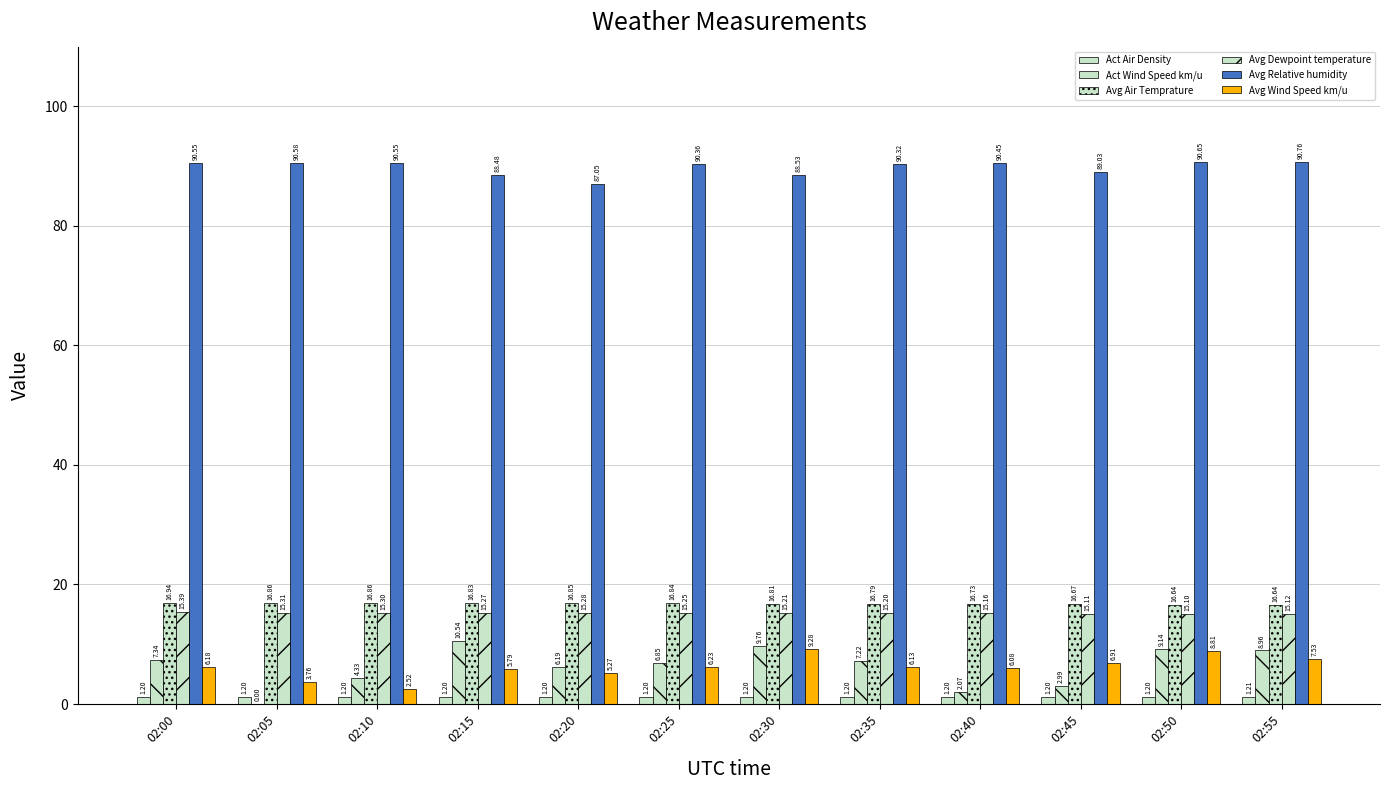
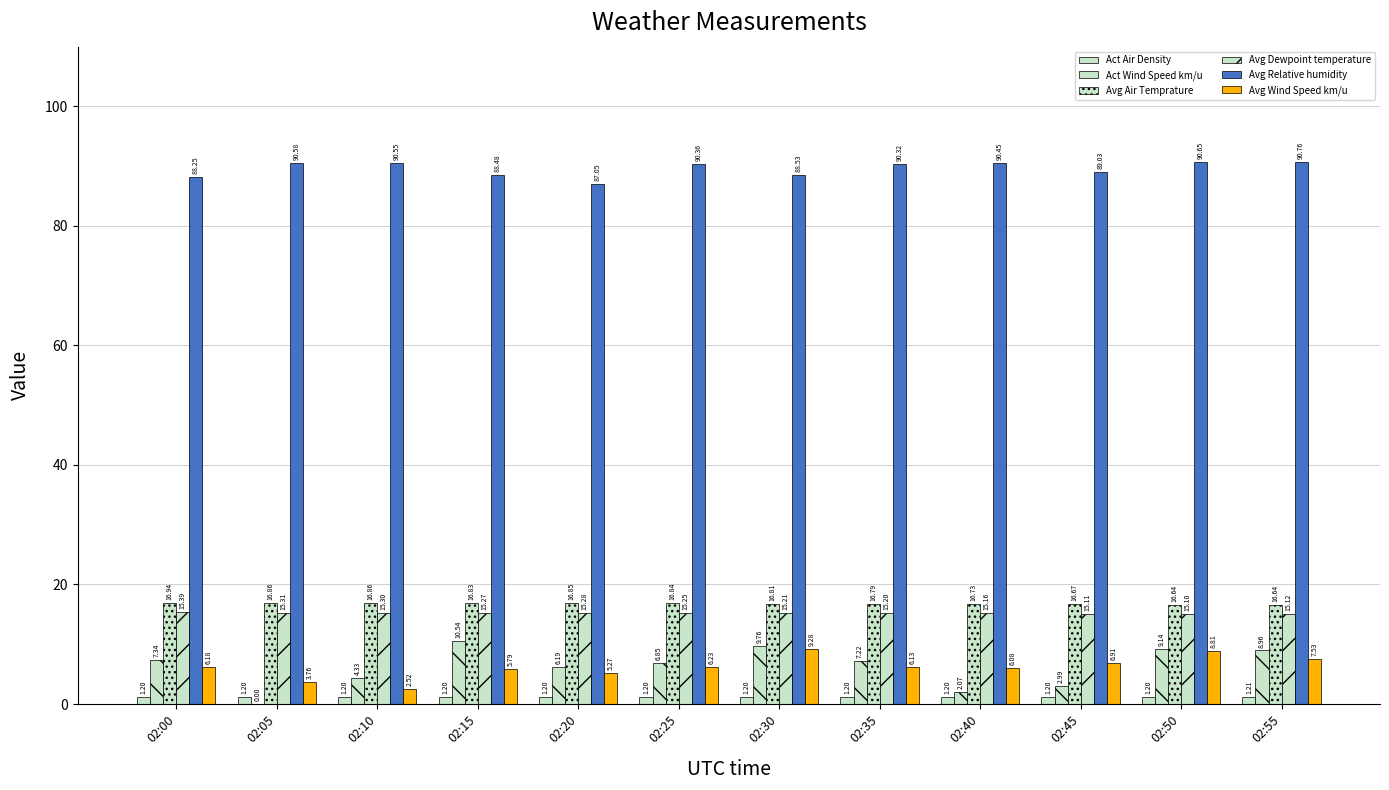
  {
    "Avg Relative humidity": {
-     "02:00": 90.55,
+     "02:00": 88.25,
      "02:05": 90.58,
      "02:10": 90.55,
      "02:15": 88.48,
      "02:20": 87.05,
      "02:25": 90.36,
      "02:30": 88.53,
      "02:35": 90.32,
      "02:40": 90.45,
      "02:45": 89.03,
      "02:50": 90.65,
      "02:55": 90.76
    },
    "Avg Wind Speed km/u": {
      "02:00": 6.18,
      "02:05": 3.76,
      "02:10": 2.52,
      "02:15": 5.79,
      "02:20": 5.27,
      "02:25": 6.23,
      "02:30": 9.28,
      "02:35": 6.13,
      "02:40": 6.08,
      "02:45": 6.91,
      "02:50": 8.81,
      "02:55": 7.53
    }
  }
